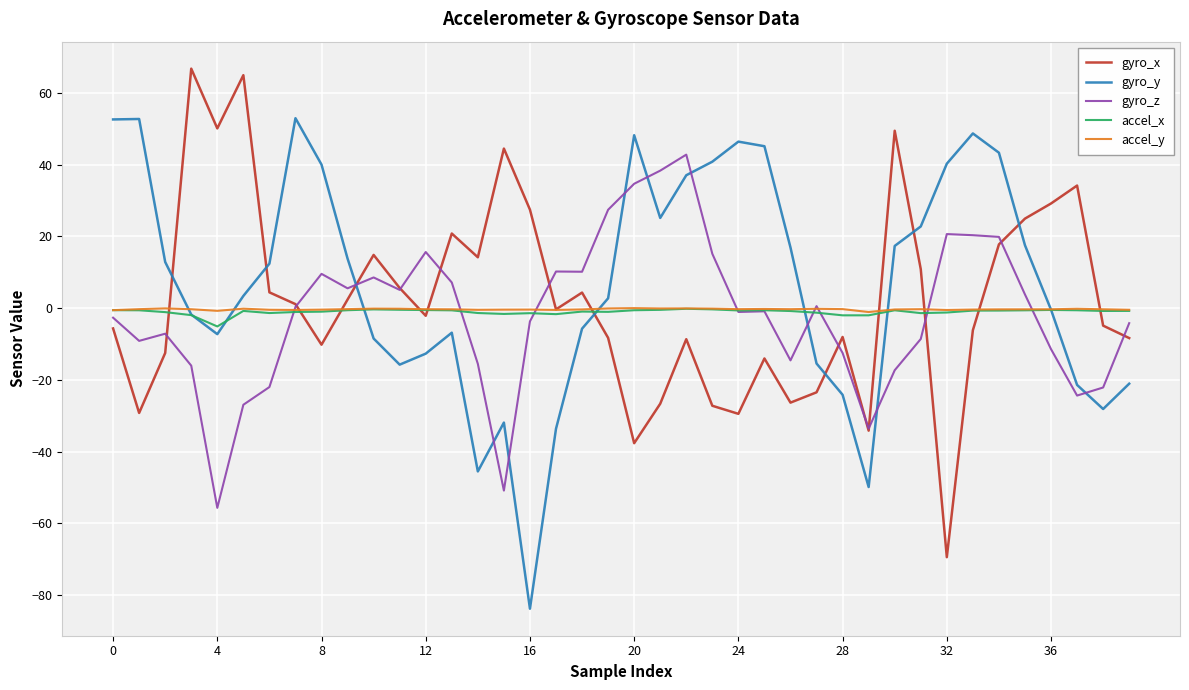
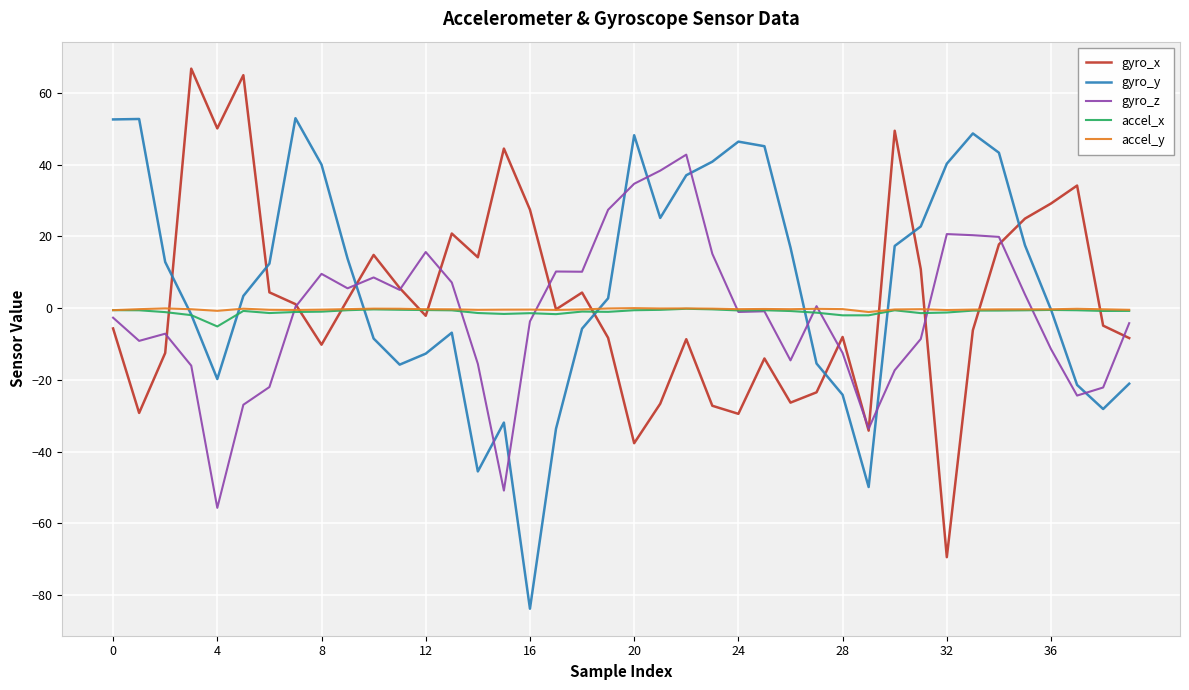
  {
    "gyro_x": {
      "0": -6,
      "4": 50,
      "8": -10,
      "12": -2,
      "16": 27,
      "20": -38,
      "24": -29,
      "28": -8,
      "32": -69,
      "36": 29
    },
    "gyro_y": {
      "0": 53,
-     "4": -7,
+     "4": -20,
      "8": 40,
      "12": -13,
      "16": -84,
      "20": 48,
      "24": 46,
      "28": -24,
      "32": 40
    },
    "gyro_z": {
      "0": -3,
      "4": -56,
      "8": 10,
      "12": 16,
      "16": -4,
      "20": 35,
      "28": -13,
      "32": 21,
      "36": -11
    },
    "accel_x": {
      "4": -5,
      "16": -1,
      "28": -2
    },
    "accel_y": {
      "4": -1,
      "16": 0,
      "28": 0
    }
  }
